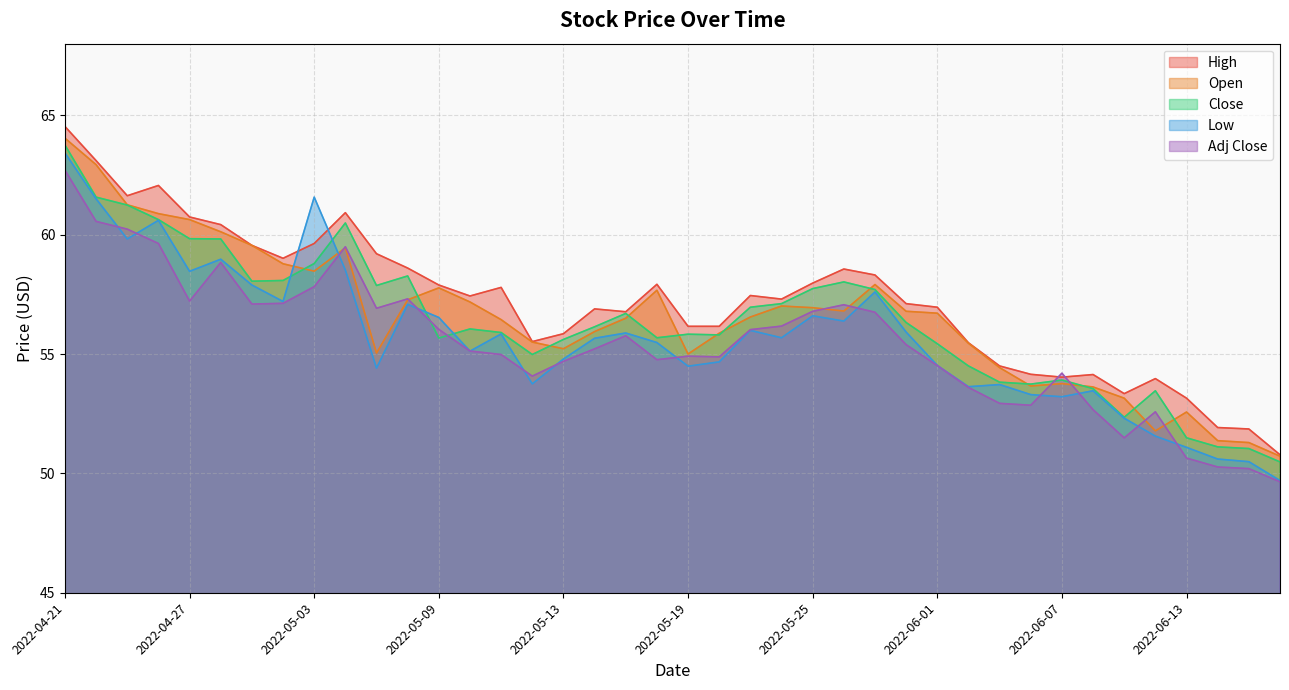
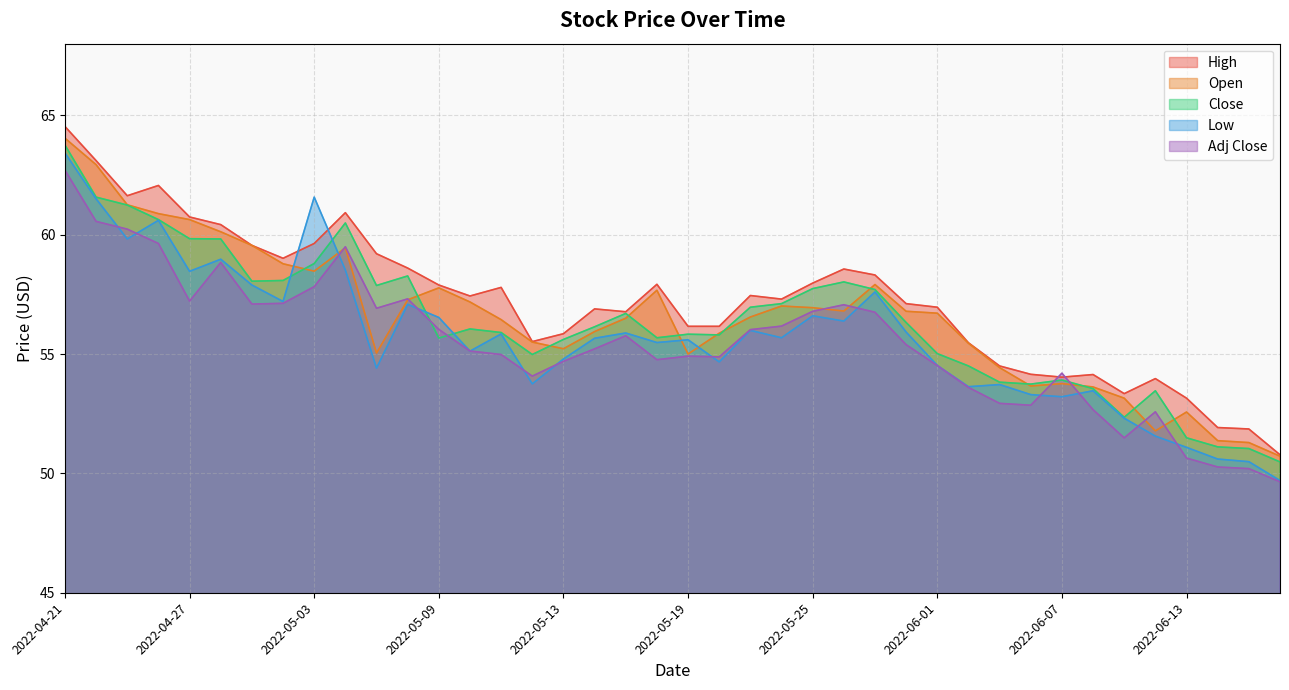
  {
    "Close": {
      "2022-04-21": 63.8,
      "2022-04-27": 59.8,
      "2022-05-03": 58.8,
      "2022-05-09": 55.7,
      "2022-05-13": 55.6,
      "2022-05-19": 55.8,
      "2022-05-25": 57.7,
-     "2022-06-01": 55.4,
+     "2022-06-01": 55.0,
      "2022-06-07": 53.9,
      "2022-06-13": 51.5
    },
    "Low": {
      "2022-04-21": 63.4,
      "2022-04-27": 58.5,
      "2022-05-03": 61.6,
      "2022-05-09": 56.5,
-     "2022-05-19": 54.5,
+     "2022-05-19": 55.6,
      "2022-05-25": 56.6,
      "2022-06-07": 53.2,
      "2022-06-13": 51.1
    },
    "Adj Close": {
      "2022-04-21": 62.7,
      "2022-04-27": 57.2,
      "2022-05-03": 57.8,
      "2022-05-09": 56.0,
      "2022-05-25": 56.8,
      "2022-06-07": 54.2,
      "2022-06-13": 50.6
    }
  }
